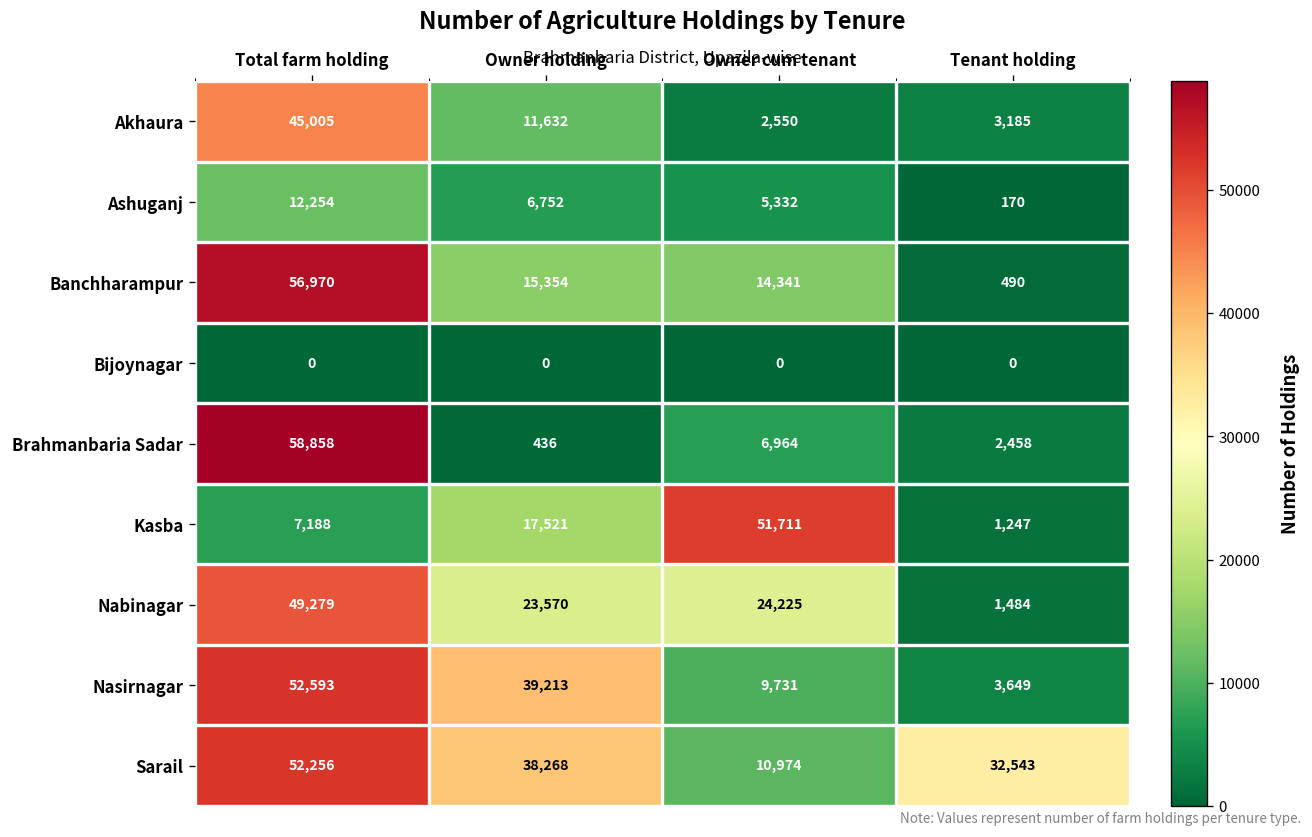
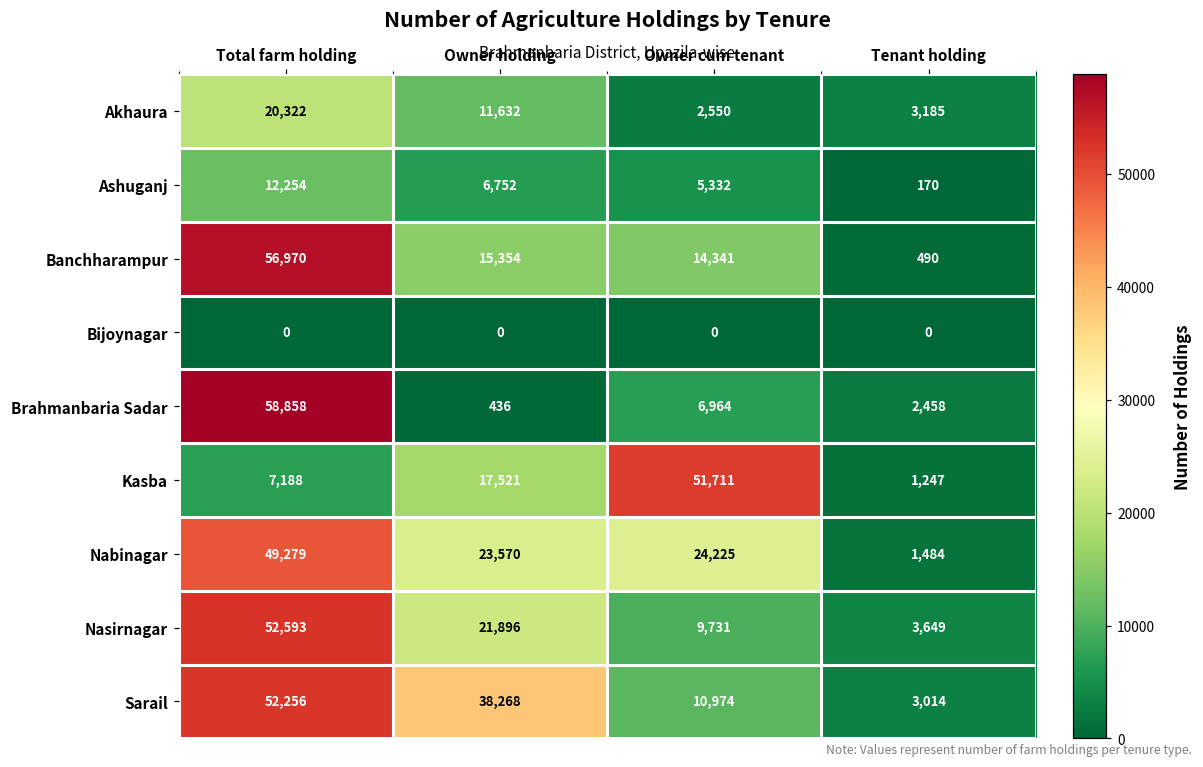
  {
    "Akhaura": {
-     "Total farm holding": "45,005",
+     "Total farm holding": "20,322",
      "Owner holding": "11,632",
      "Owner cum tenant": "2,550",
      "Tenant holding": "3,185"
    },
    "Ashuganj": {
      "Total farm holding": "12,254",
      "Owner holding": "6,752",
      "Owner cum tenant": "5,332",
      "Tenant holding": "170"
    },
    "Banchharampur": {
      "Total farm holding": "56,970",
      "Owner holding": "15,354",
      "Owner cum tenant": "14,341",
      "Tenant holding": "490"
    },
    "Bijoynagar": {
      "Total farm holding": "0",
      "Owner holding": "0",
      "Owner cum tenant": "0",
      "Tenant holding": "0"
    },
    "Brahmanbaria Sadar": {
      "Total farm holding": "58,858",
      "Owner holding": "436",
      "Owner cum tenant": "6,964",
      "Tenant holding": "2,458"
    },
    "Kasba": {
      "Total farm holding": "7,188",
      "Owner holding": "17,521",
      "Owner cum tenant": "51,711",
      "Tenant holding": "1,247"
    },
    "Nabinagar": {
      "Total farm holding": "49,279",
      "Owner holding": "23,570",
      "Owner cum tenant": "24,225",
      "Tenant holding": "1,484"
    },
    "Nasirnagar": {
      "Total farm holding": "52,593",
-     "Owner holding": "39,213",
+     "Owner holding": "21,896",
      "Owner cum tenant": "9,731",
      "Tenant holding": "3,649"
    },
    "Sarail": {
      "Total farm holding": "52,256",
      "Owner holding": "38,268",
      "Owner cum tenant": "10,974",
-     "Tenant holding": "32,543"
+     "Tenant holding": "3,014"
    }
  }
